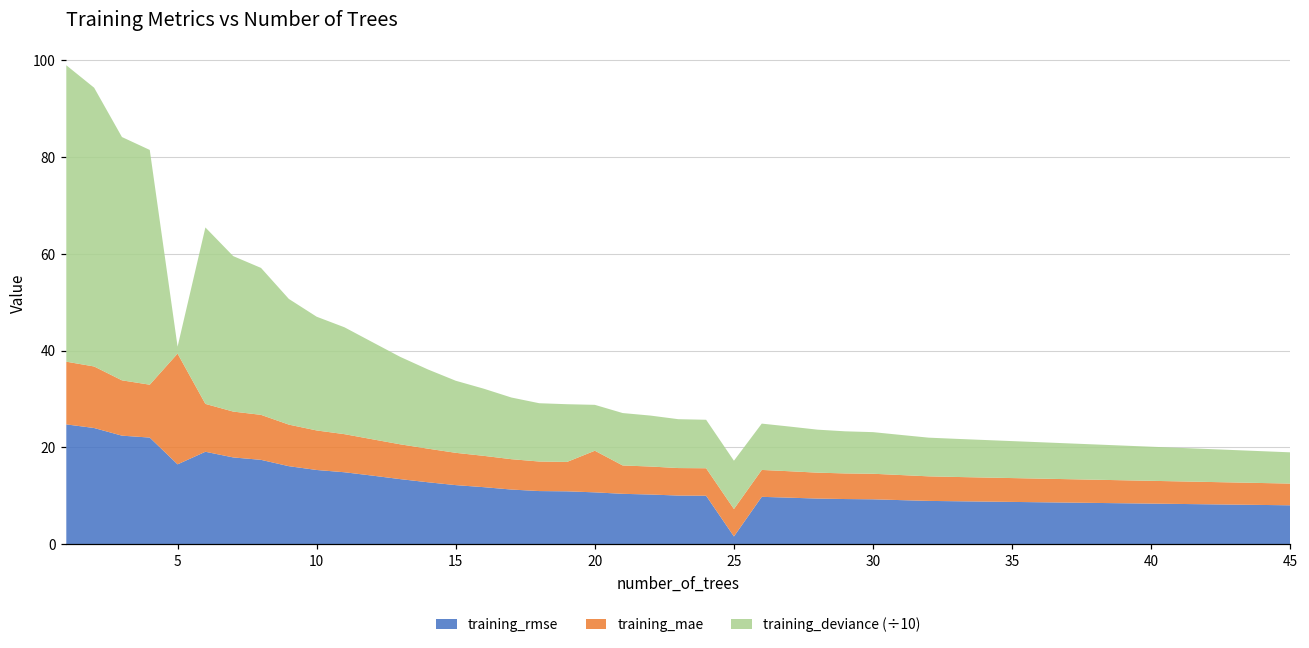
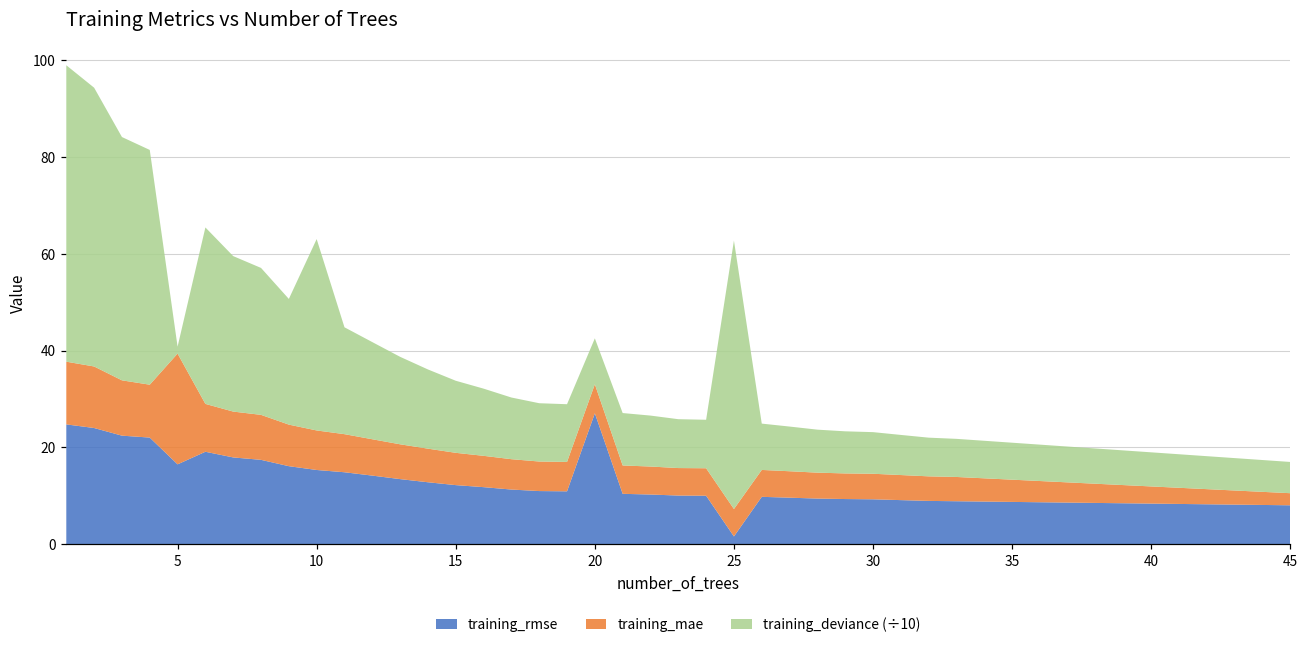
  {
    "training_rmse": {
      "5": 16,
      "10": 15,
      "15": 12,
-     "20": 11,
+     "20": 27,
      "25": 2,
      "30": 9,
      "45": 8
    },
    "training_mae": {
      "5": 23,
      "10": 8,
      "15": 7,
-     "20": 9,
+     "20": 6,
      "25": 6,
      "30": 5,
-     "45": 4
+     "45": 2
    },
    "training_deviance (÷10)": {
      "5": 1,
-     "10": 23,
+     "10": 40,
      "15": 15,
      "20": 9,
-     "25": 10,
+     "25": 55,
      "30": 9,
      "45": 6
    }
  }
